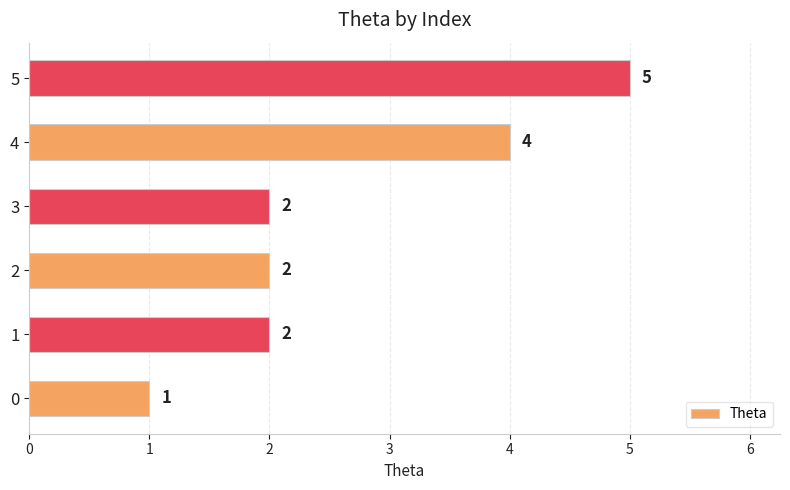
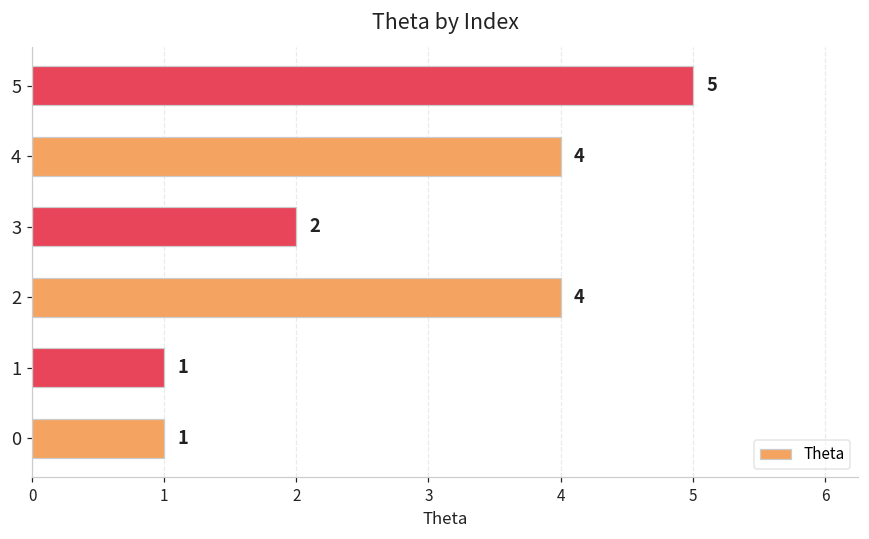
  {
    "5": 5,
    "4": 4,
    "3": 2,
-   "2": 2,
-   "1": 2,
+   "2": 4,
+   "1": 1,
    "0": 1
  }
